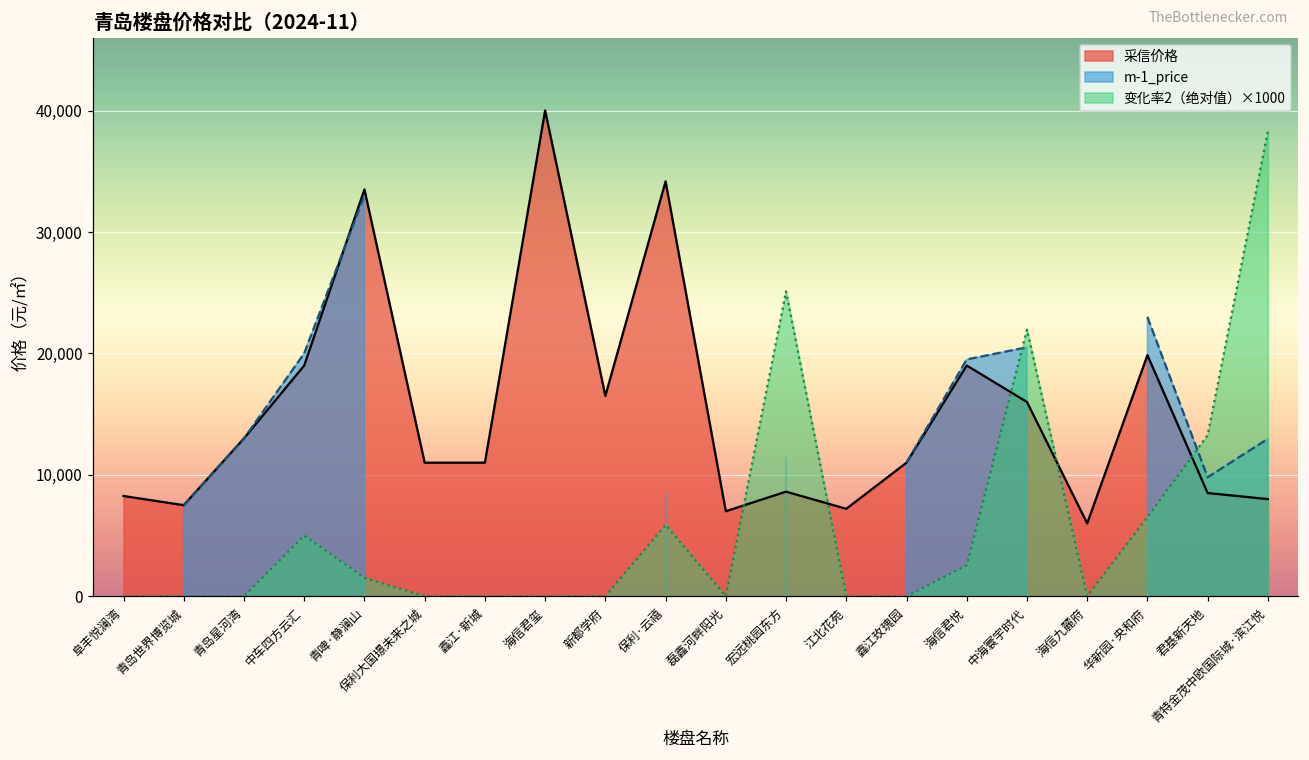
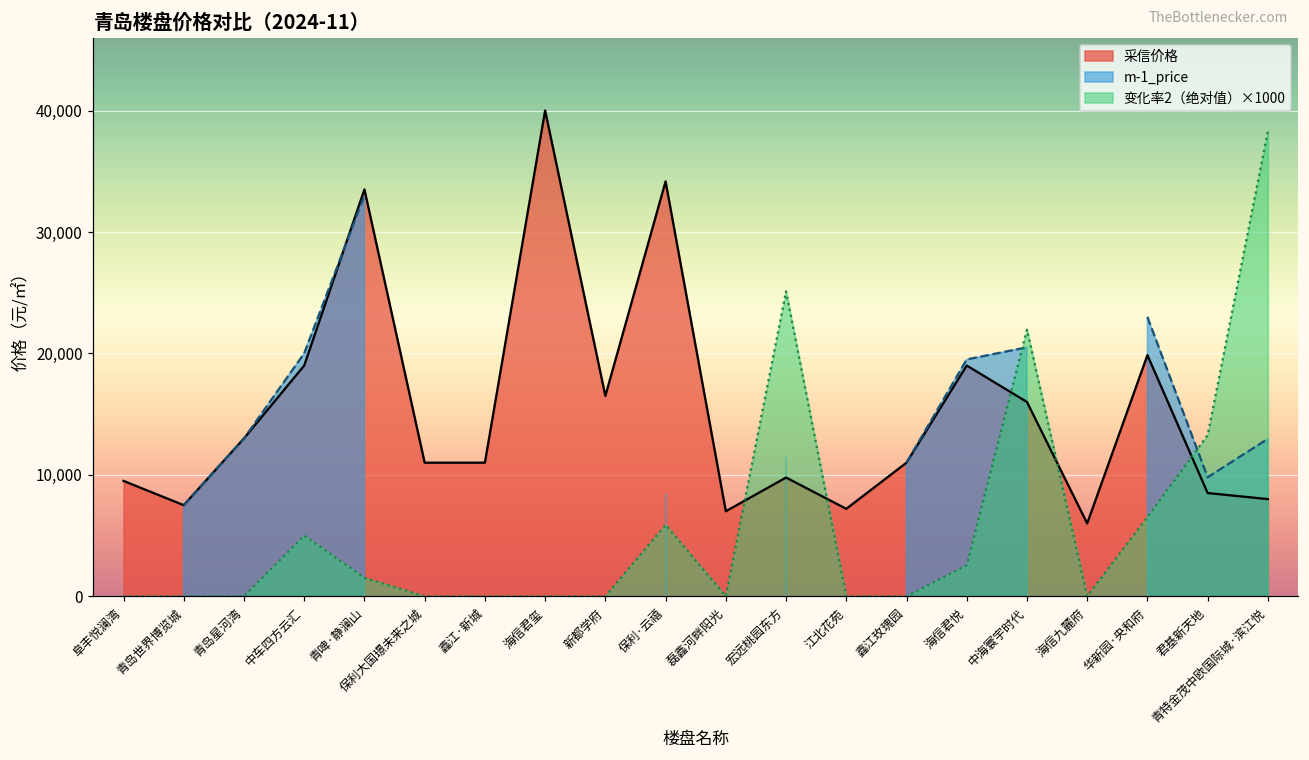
  {
    "采信价格": {
-     "阜丰悦澜湾": "8,300",
+     "阜丰悦澜湾": "9,500",
      "中车四方云汇": "19,000",
      "青啤·静澜山": "33,500",
      "保利大国璟未来之城": "11,000",
      "鑫江·新城": "11,000",
      "海信君玺": "40,000",
      "新都学府": "16,500",
      "保利·云禧": "34,200",
      "磊鑫河畔阳光": "7,000",
-     "宏远桃园东方": "8,600",
+     "宏远桃园东方": "9,800",
      "江北花苑": "7,200",
      "海信君悦": "19,000",
      "中海寰宇时代": "16,000",
      "海信九麓府": "6,000",
      "华新园·央和府": "19,900",
      "君基新天地": "8,500",
      "青特金茂中欧国际城·滨江悦": "8,000"
    },
    "变化率2（绝对值）×1000": {
      "阜丰悦澜湾": "0",
      "青岛世界博览城": "0",
      "青岛星河湾": "0",
      "中车四方云汇": "5,000",
      "青啤·静澜山": "1,500",
      "保利大国璟未来之城": "0",
      "鑫江·新城": "0",
      "海信君玺": "0",
      "新都学府": "0",
      "保利·云禧": "5,900",
      "磊鑫河畔阳光": "0",
      "宏远桃园东方": "25,100",
      "江北花苑": "0",
      "鑫江玫瑰园": "0",
      "海信君悦": "2,600",
      "中海寰宇时代": "22,000",
      "海信九麓府": "0",
      "华新园·央和府": "6,500",
      "君基新天地": "13,300",
      "青特金茂中欧国际城·滨江悦": "38,300"
    }
  }
